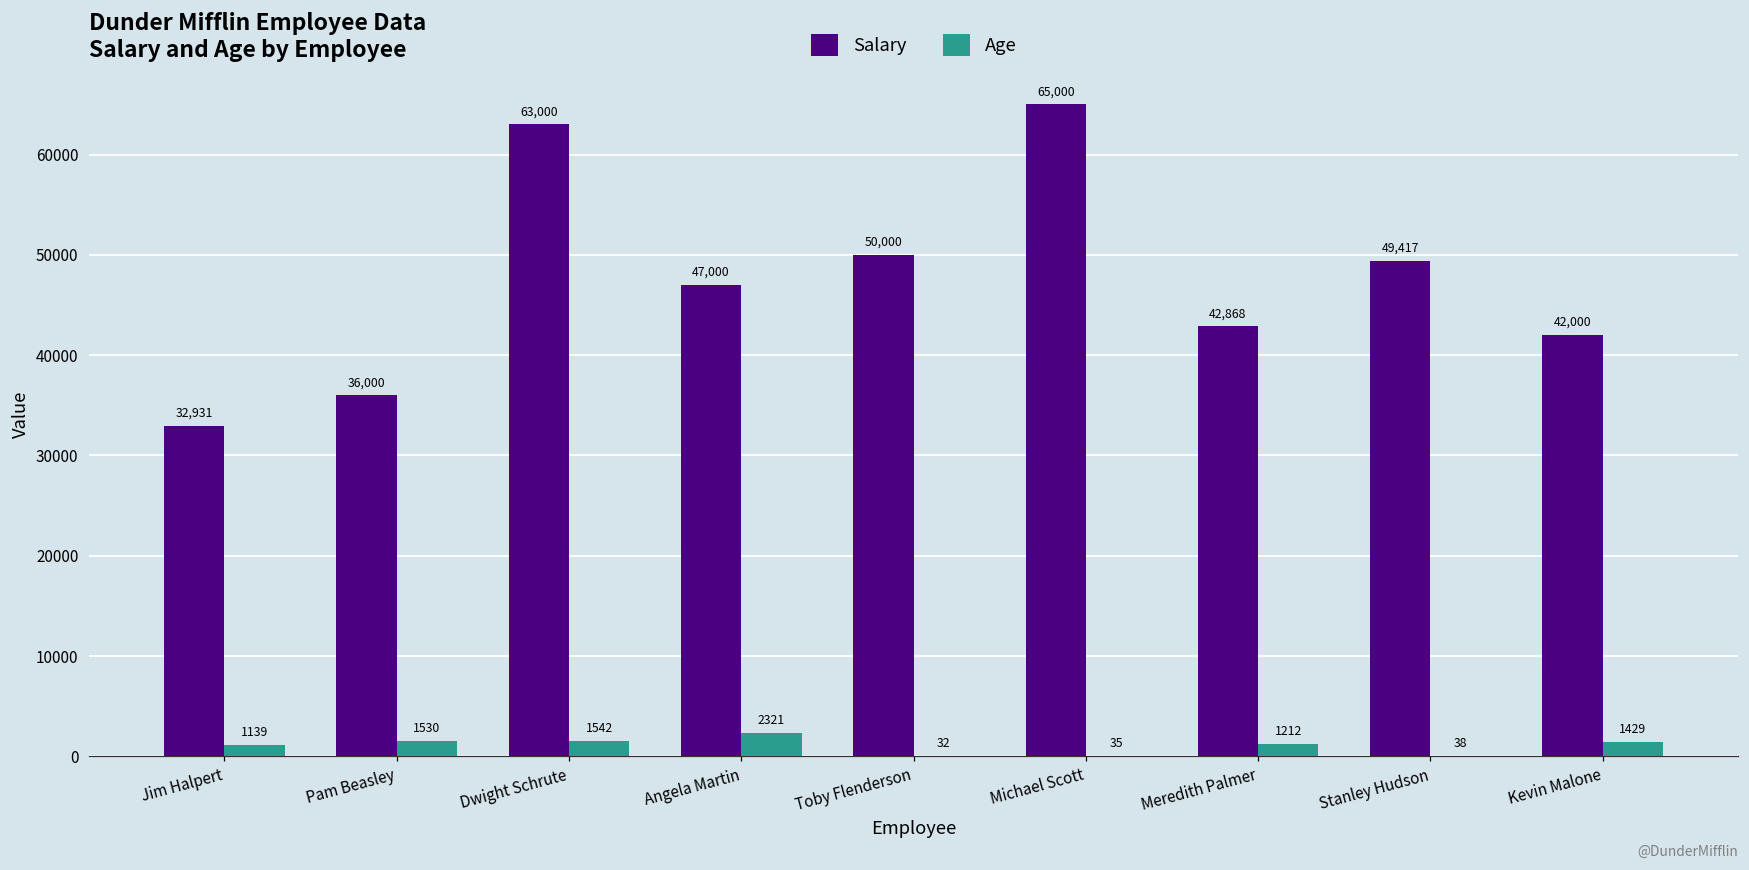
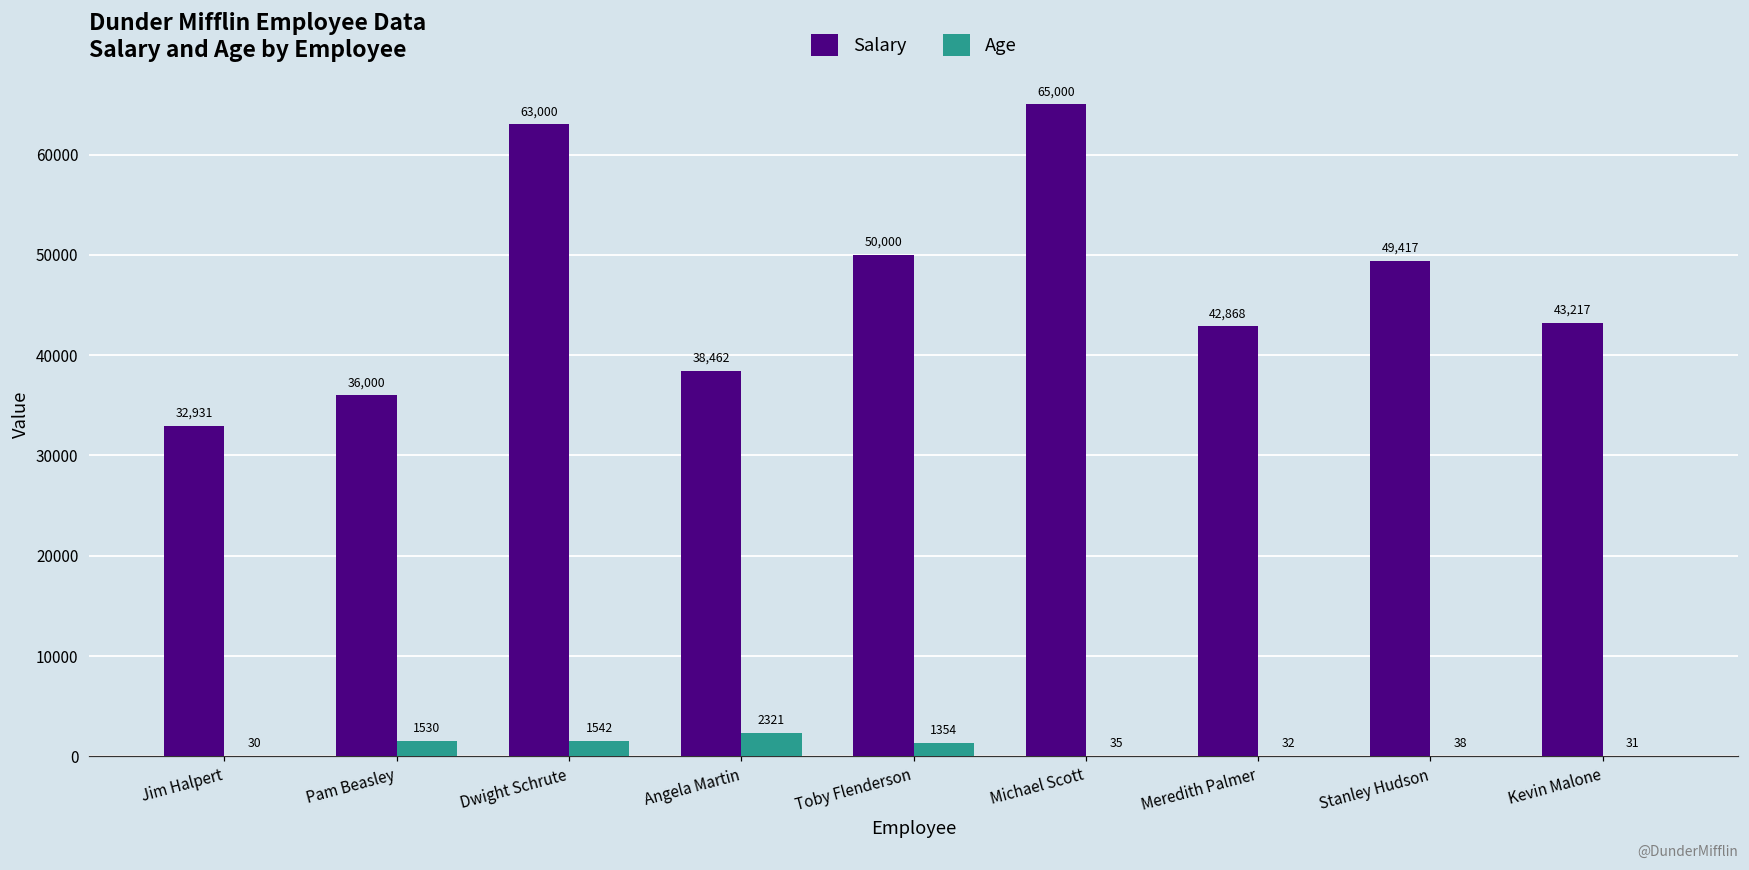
  {
    "Salary": {
      "Jim Halpert": "32,931",
      "Pam Beasley": "36,000",
      "Dwight Schrute": "63,000",
-     "Angela Martin": "47,000",
+     "Angela Martin": "38,462",
      "Toby Flenderson": "50,000",
      "Michael Scott": "65,000",
      "Meredith Palmer": "42,868",
      "Stanley Hudson": "49,417",
-     "Kevin Malone": "42,000"
+     "Kevin Malone": "43,217"
    },
    "Age": {
-     "Jim Halpert": "1139",
+     "Jim Halpert": "30",
      "Pam Beasley": "1530",
      "Dwight Schrute": "1542",
      "Angela Martin": "2321",
-     "Toby Flenderson": "32",
+     "Toby Flenderson": "1354",
      "Michael Scott": "35",
-     "Meredith Palmer": "1212",
+     "Meredith Palmer": "32",
      "Stanley Hudson": "38",
-     "Kevin Malone": "1429"
+     "Kevin Malone": "31"
    }
  }
